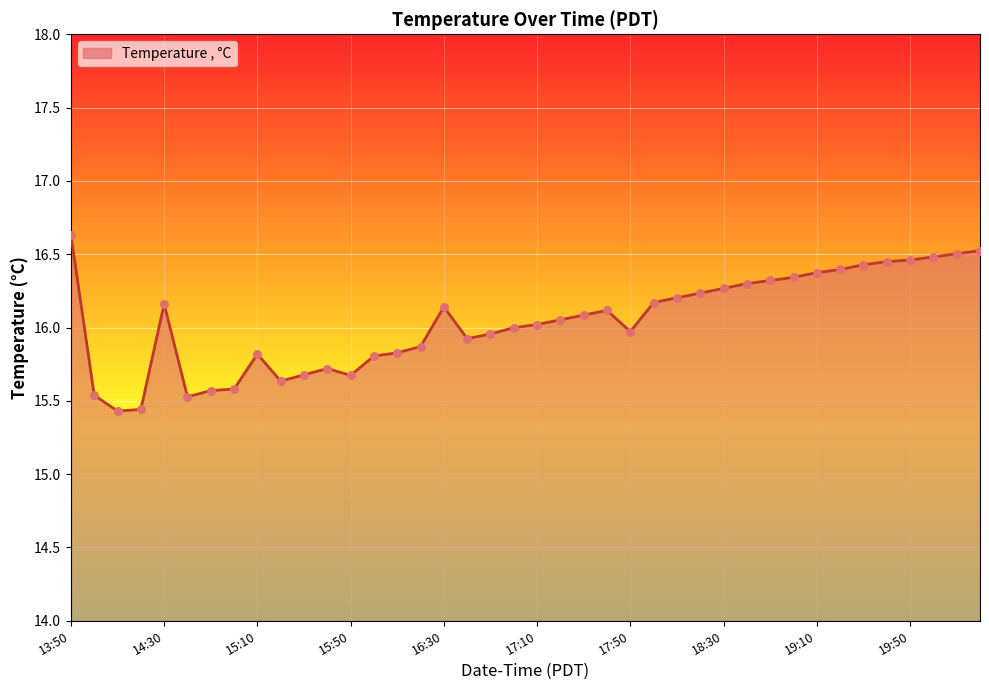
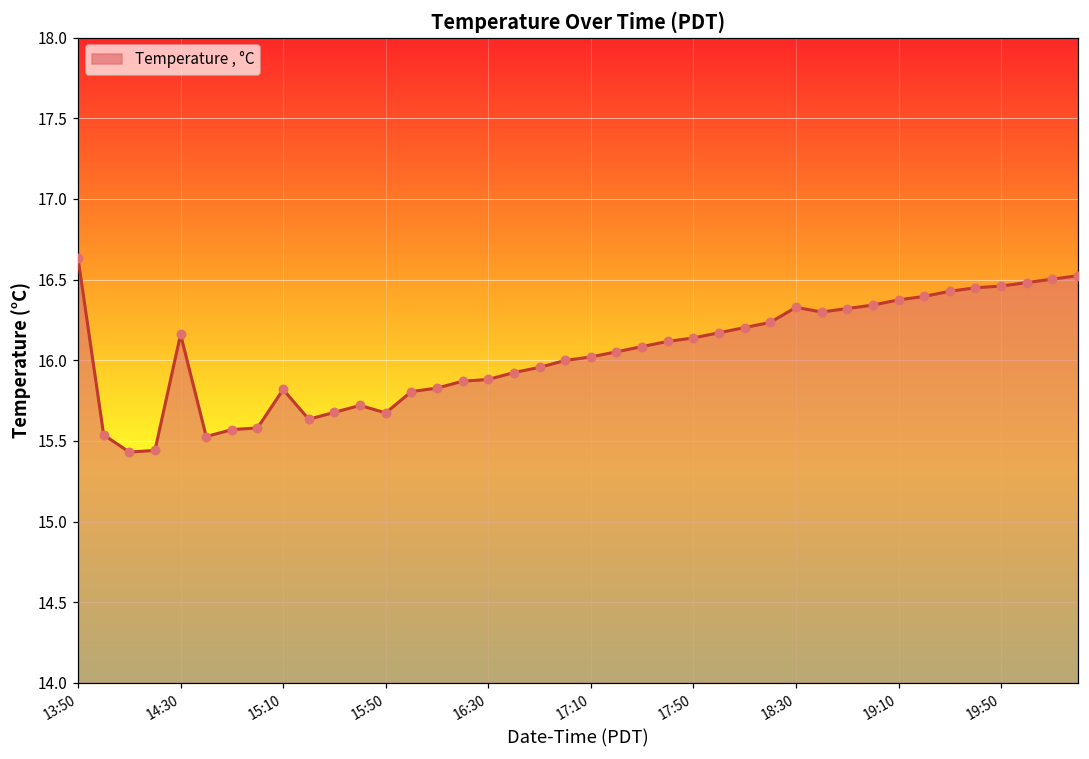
  {
    "13:50": 16.63,
    "14:30": 16.16,
    "15:10": 15.82,
    "15:50": 15.67,
-   "16:30": 16.14,
+   "16:30": 15.88,
    "17:10": 16.02,
-   "17:50": 15.97,
-   "18:30": 16.27,
+   "17:50": 16.14,
+   "18:30": 16.33,
    "19:10": 16.37,
    "19:50": 16.46
  }
